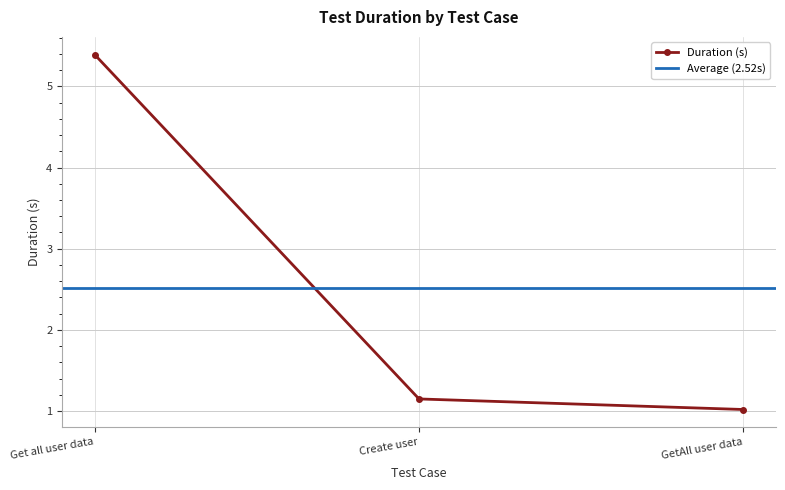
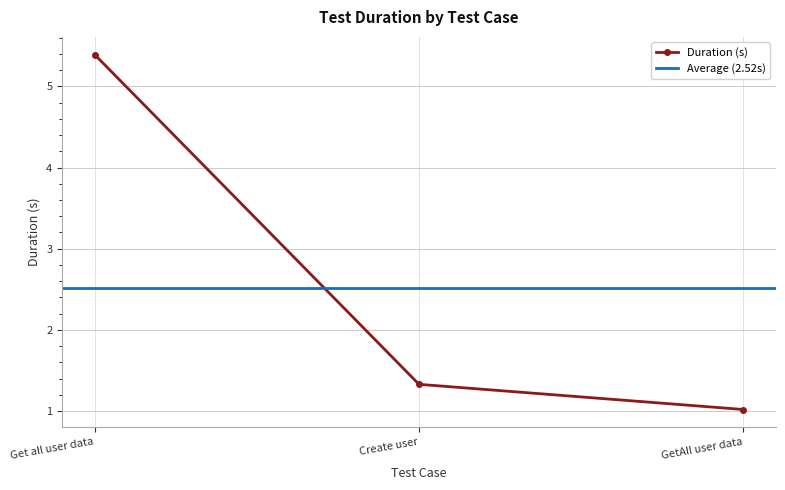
  {
    "Get all user data": 5.4,
-   "Create user": 1.2,
+   "Create user": 1.3,
    "GetAll user data": 1.0
  }
